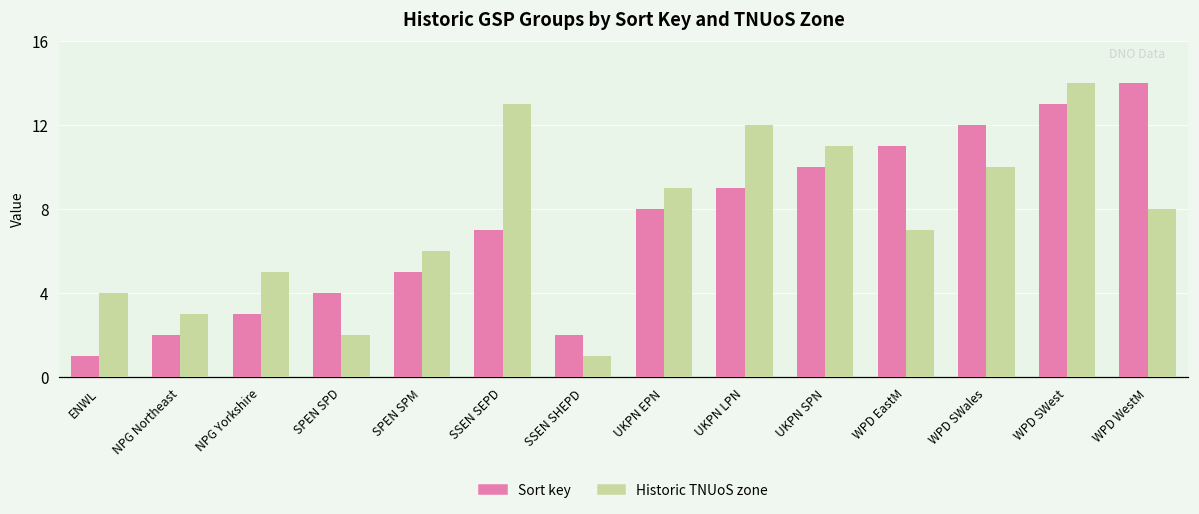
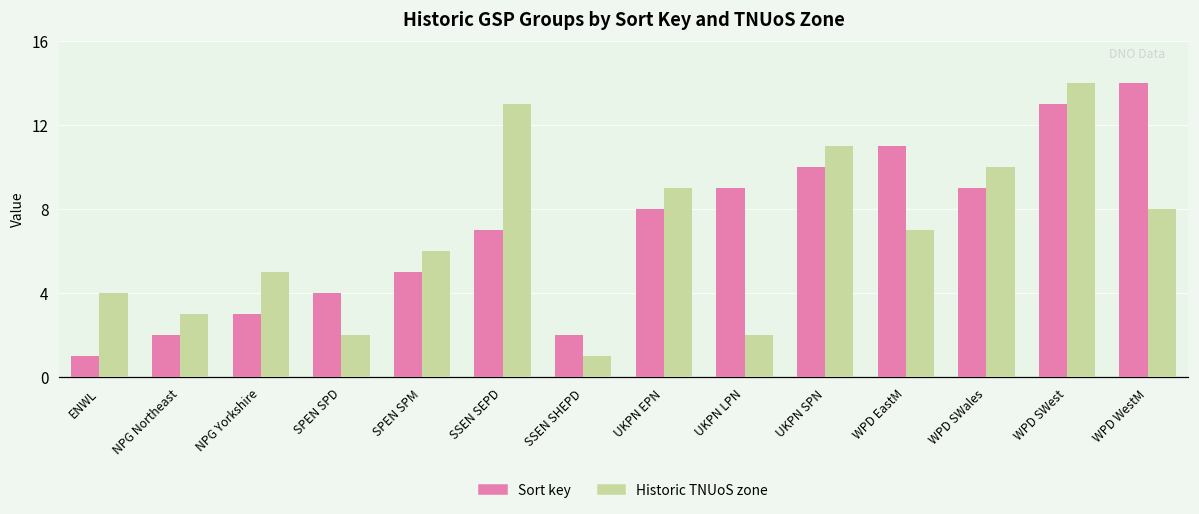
  {
    "Sort key": {
      "ENWL": 1,
      "NPG Northeast": 2,
      "NPG Yorkshire": 3,
      "SPEN SPD": 4,
      "SPEN SPM": 5,
      "SSEN SEPD": 7,
      "SSEN SHEPD": 2,
      "UKPN EPN": 8,
      "UKPN LPN": 9,
      "UKPN SPN": 10,
      "WPD EastM": 11,
-     "WPD SWales": 12,
+     "WPD SWales": 9,
      "WPD SWest": 13,
      "WPD WestM": 14
    },
    "Historic TNUoS zone": {
      "ENWL": 4,
      "NPG Northeast": 3,
      "NPG Yorkshire": 5,
      "SPEN SPD": 2,
      "SPEN SPM": 6,
      "SSEN SEPD": 13,
      "SSEN SHEPD": 1,
      "UKPN EPN": 9,
-     "UKPN LPN": 12,
+     "UKPN LPN": 2,
      "UKPN SPN": 11,
      "WPD EastM": 7,
      "WPD SWales": 10,
      "WPD SWest": 14,
      "WPD WestM": 8
    }
  }
